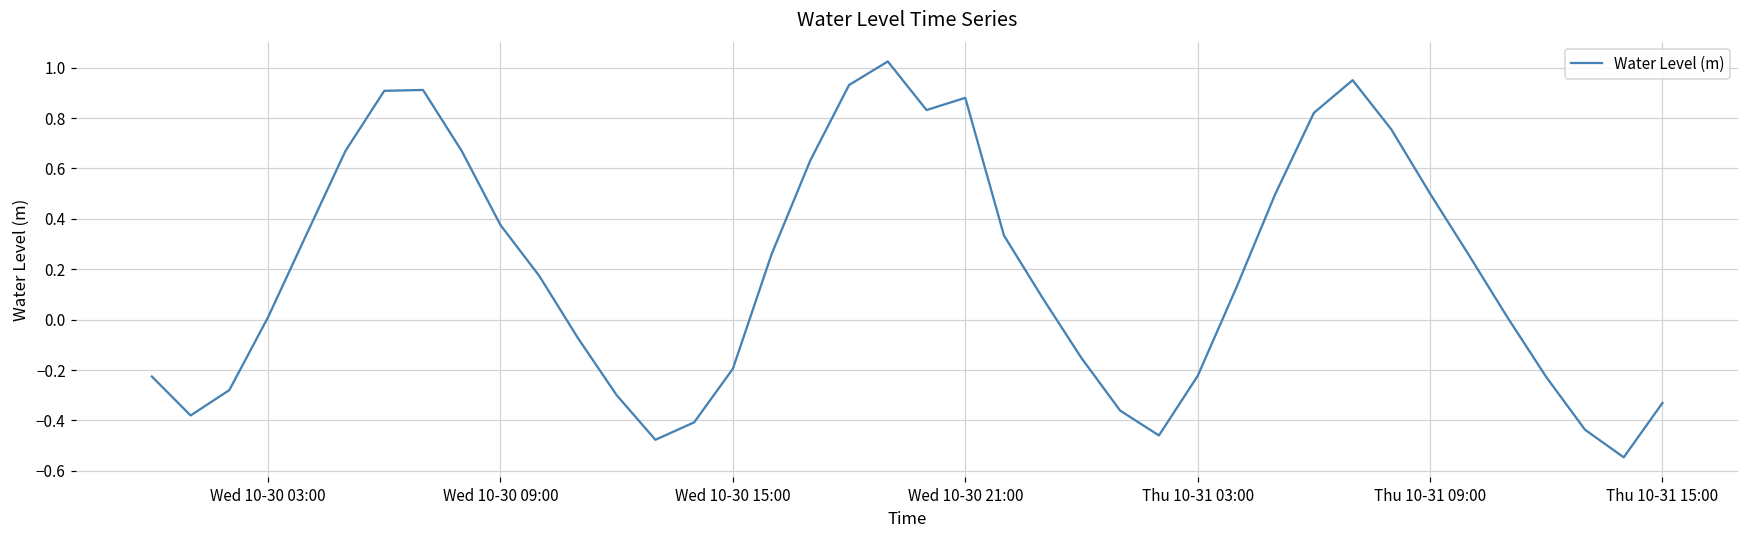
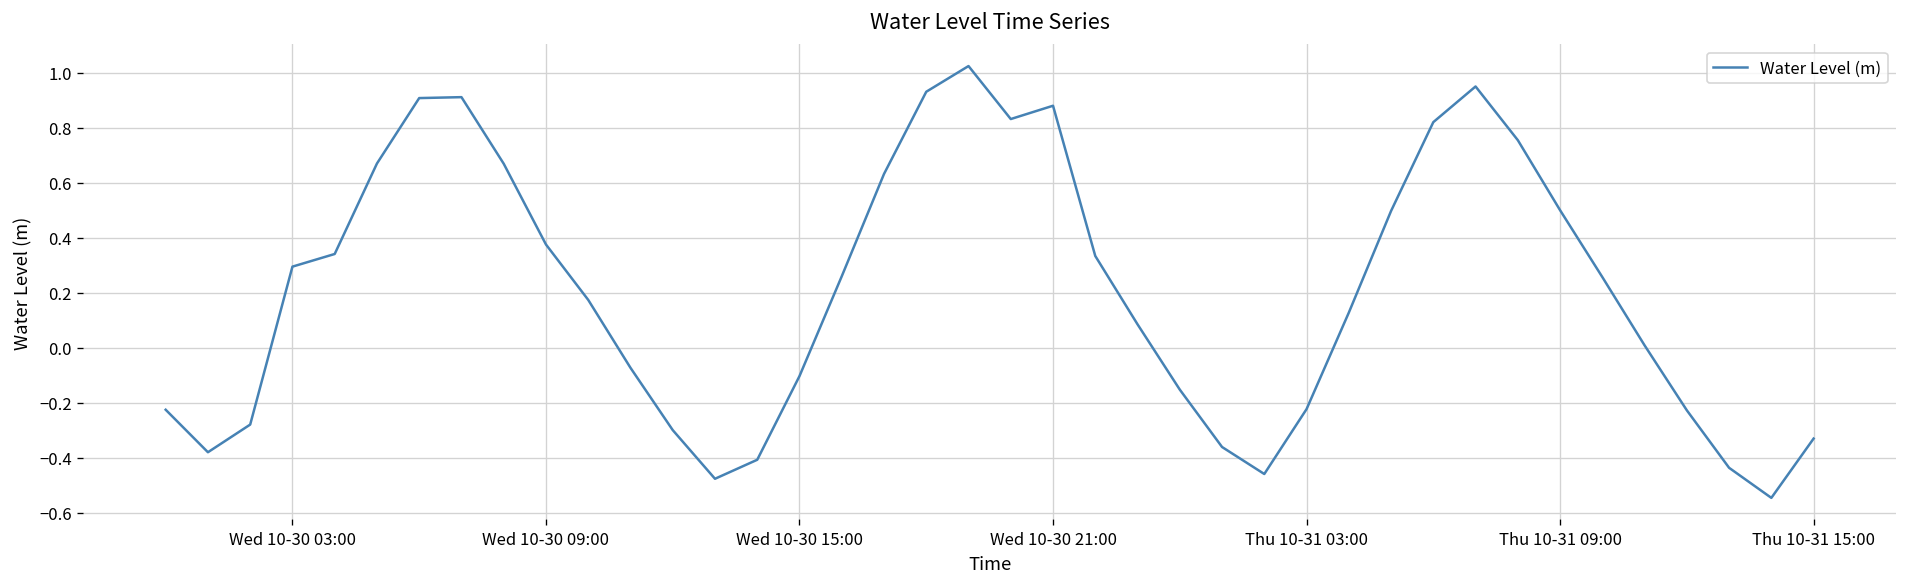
  {
-   "Wed 10-30 03:00": 0.01,
+   "Wed 10-30 03:00": 0.29,
    "Wed 10-30 09:00": 0.38,
-   "Wed 10-30 15:00": -0.20,
+   "Wed 10-30 15:00": -0.10,
    "Wed 10-30 21:00": 0.88,
    "Thu 10-31 03:00": -0.22,
    "Thu 10-31 09:00": 0.50,
    "Thu 10-31 15:00": -0.33
  }
